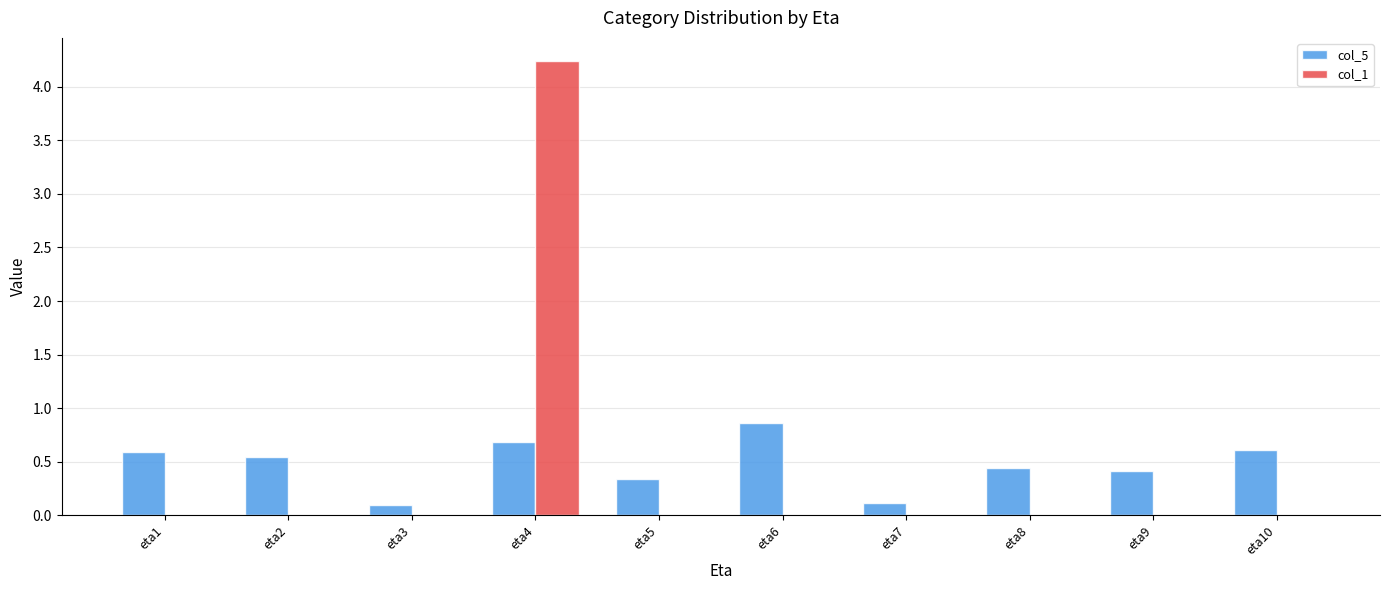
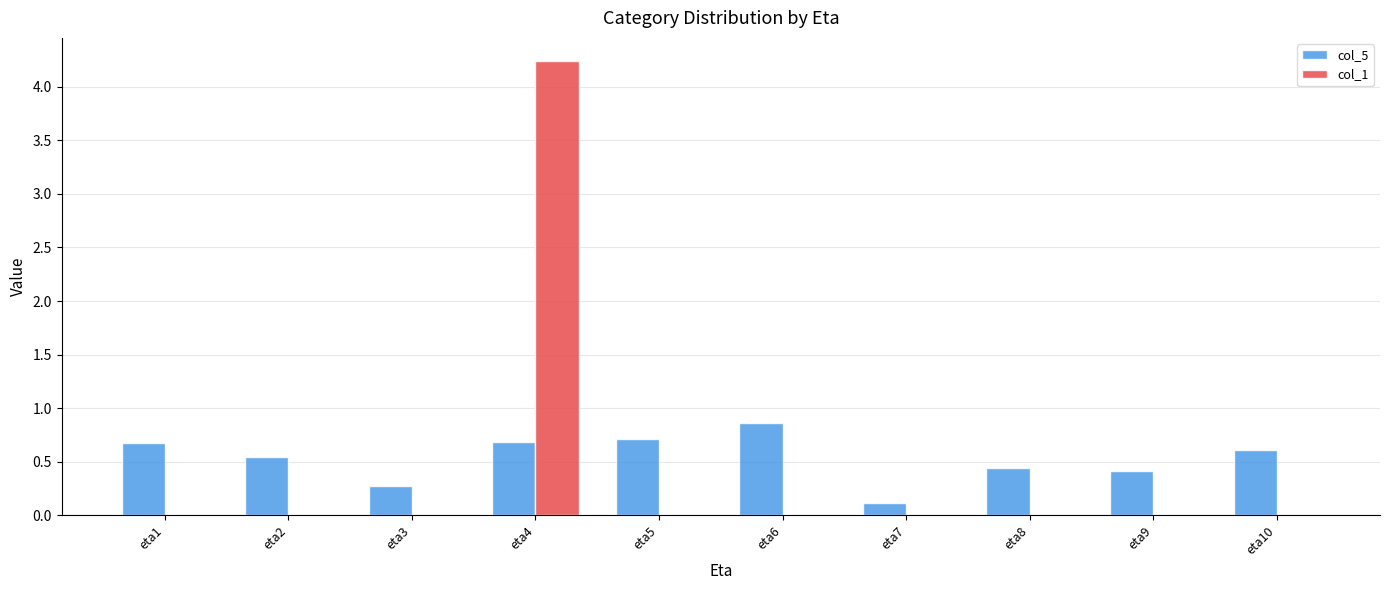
  {
    "col_5": {
-     "eta1": 0.59,
+     "eta1": 0.68,
      "eta2": 0.54,
-     "eta3": 0.10,
+     "eta3": 0.28,
      "eta4": 0.69,
-     "eta5": 0.34,
+     "eta5": 0.71,
      "eta6": 0.86,
      "eta7": 0.12,
      "eta8": 0.45,
      "eta9": 0.41,
      "eta10": 0.61
    },
    "col_1": {
      "eta1": 0.00,
      "eta2": 0.00,
      "eta3": 0.00,
      "eta4": 4.24,
      "eta5": 0.00,
      "eta6": 0.00,
      "eta7": 0.00,
      "eta8": 0.00,
      "eta9": 0.00,
      "eta10": 0.00
    }
  }
